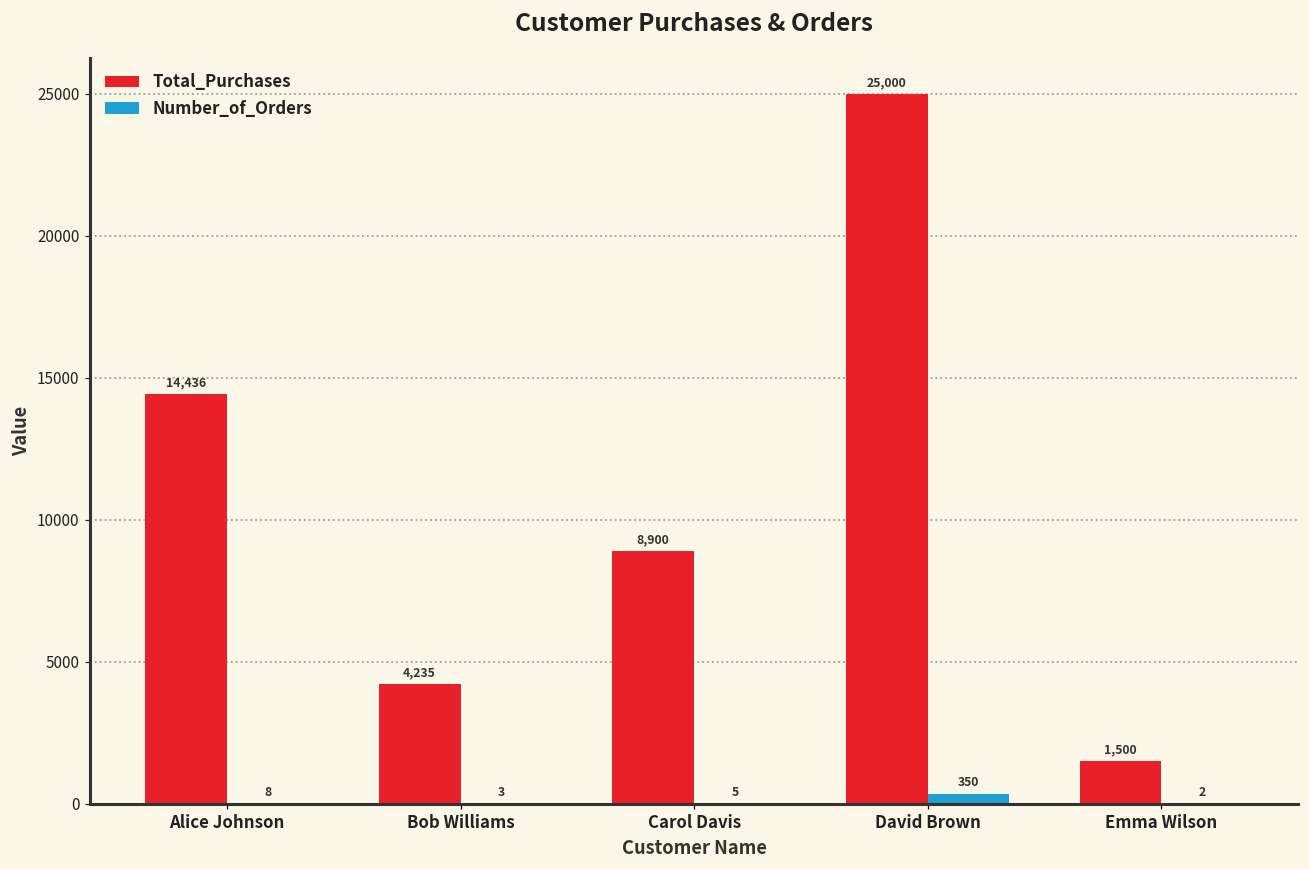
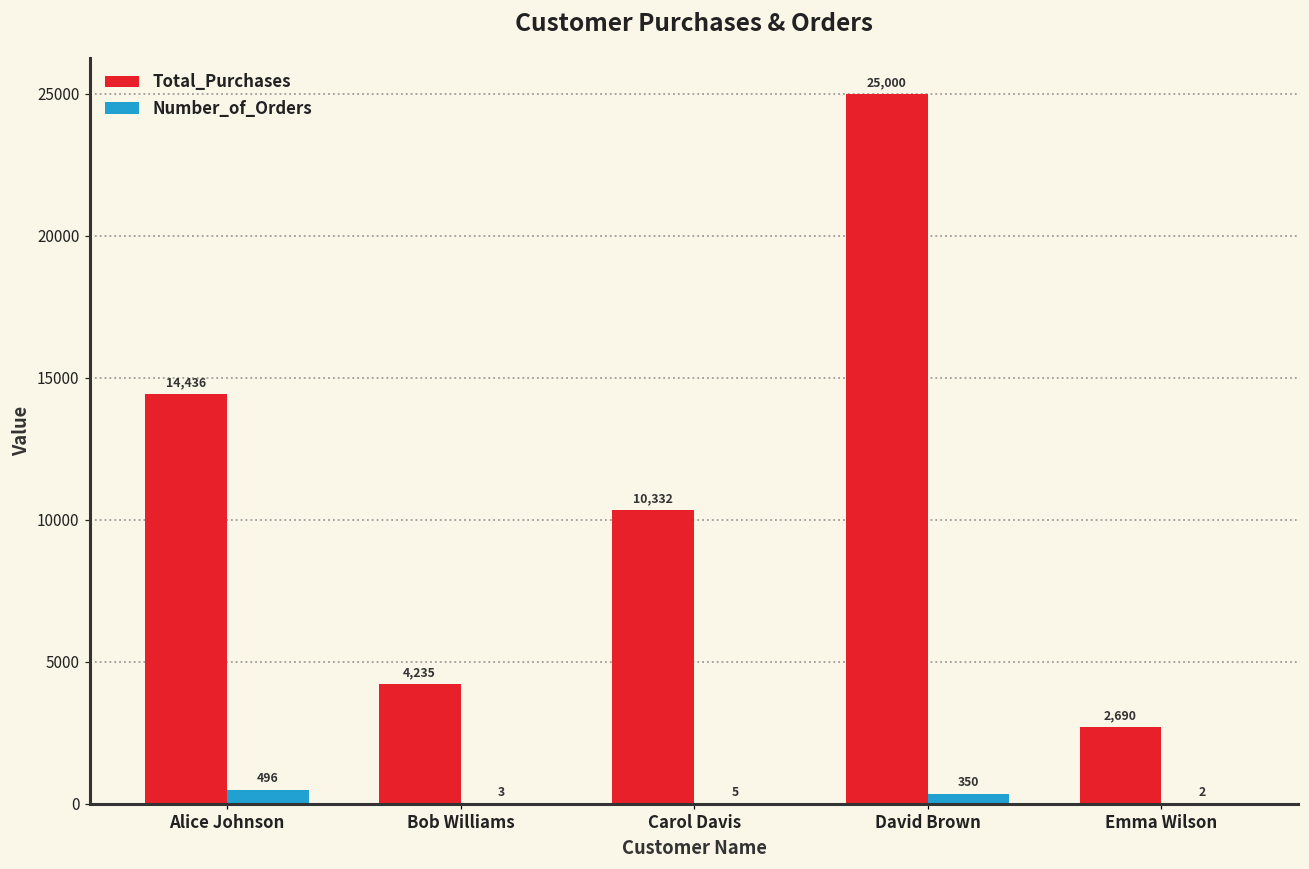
  {
    "Total_Purchases": {
      "Alice Johnson": "14,436",
      "Bob Williams": "4,235",
-     "Carol Davis": "8,900",
+     "Carol Davis": "10,332",
      "David Brown": "25,000",
-     "Emma Wilson": "1,500"
+     "Emma Wilson": "2,690"
    },
    "Number_of_Orders": {
-     "Alice Johnson": "8",
+     "Alice Johnson": "496",
      "Bob Williams": "3",
      "Carol Davis": "5",
      "David Brown": "350",
      "Emma Wilson": "2"
    }
  }
